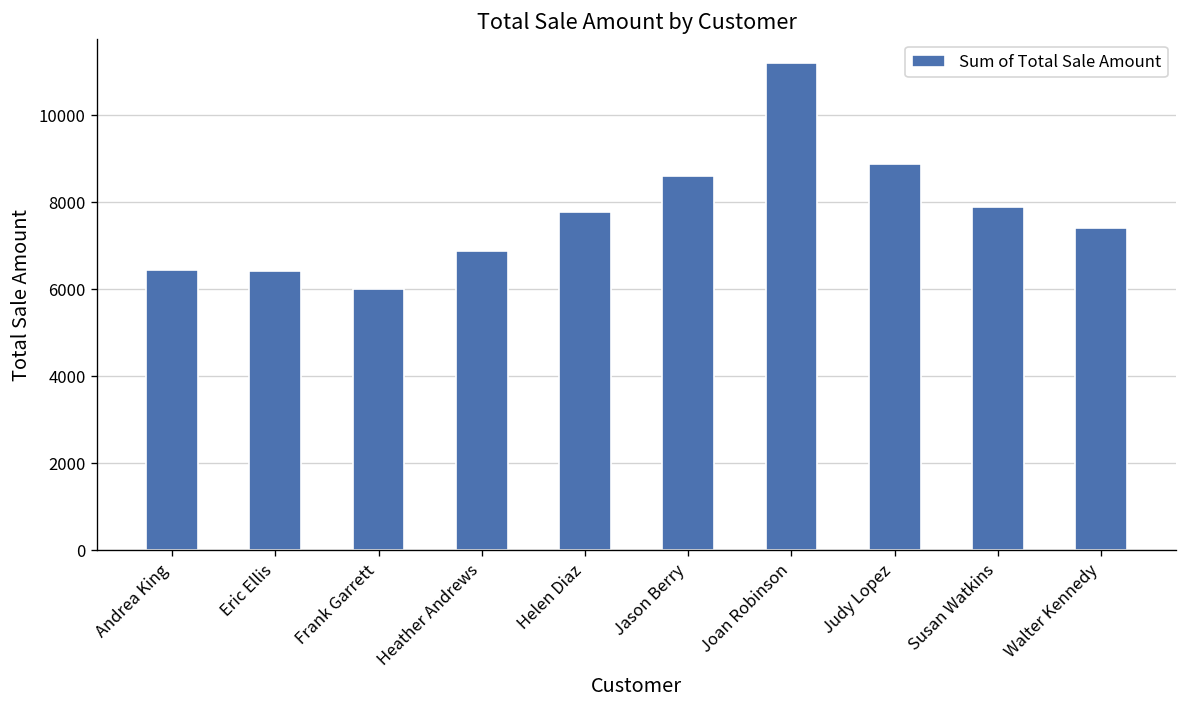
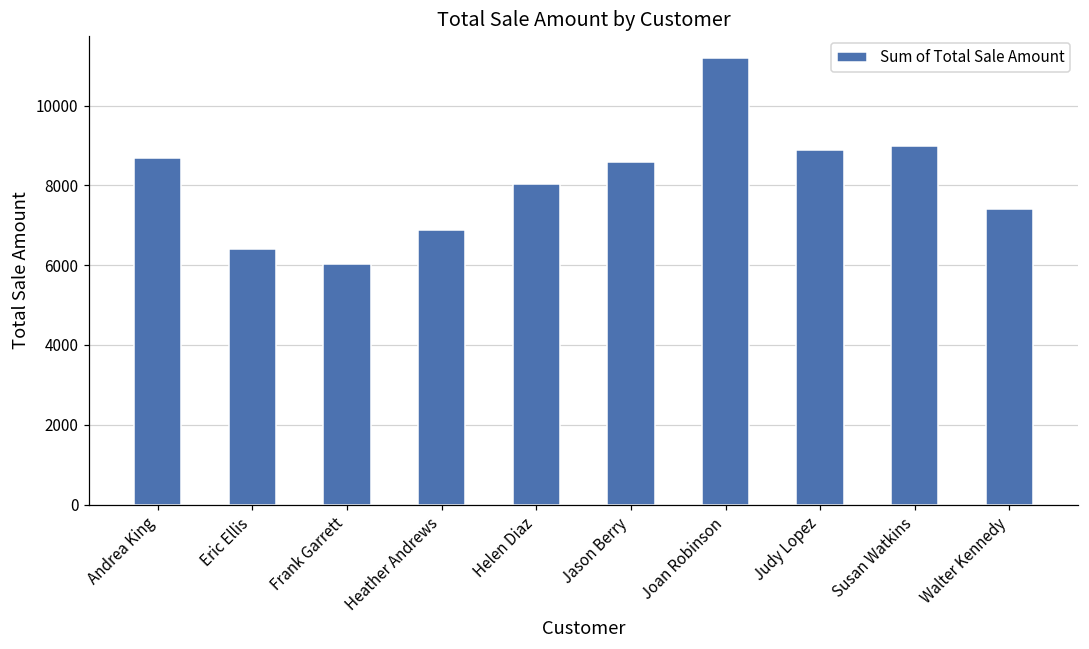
  {
-   "Andrea King": 6400,
+   "Andrea King": 8700,
    "Eric Ellis": 6400,
    "Frank Garrett": 6000,
    "Heather Andrews": 6900,
-   "Helen Diaz": 7800,
+   "Helen Diaz": 8000,
    "Jason Berry": 8600,
    "Joan Robinson": 11200,
    "Judy Lopez": 8900,
-   "Susan Watkins": 7900,
+   "Susan Watkins": 9000,
    "Walter Kennedy": 7400
  }
